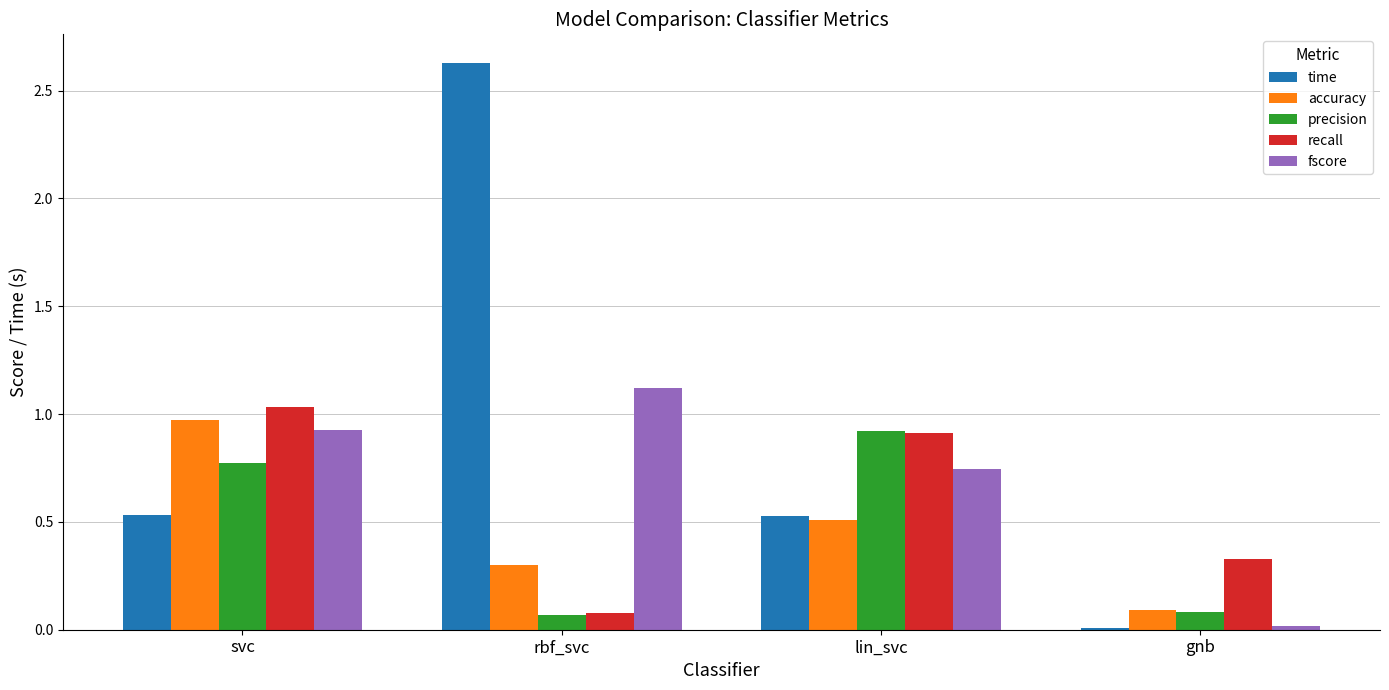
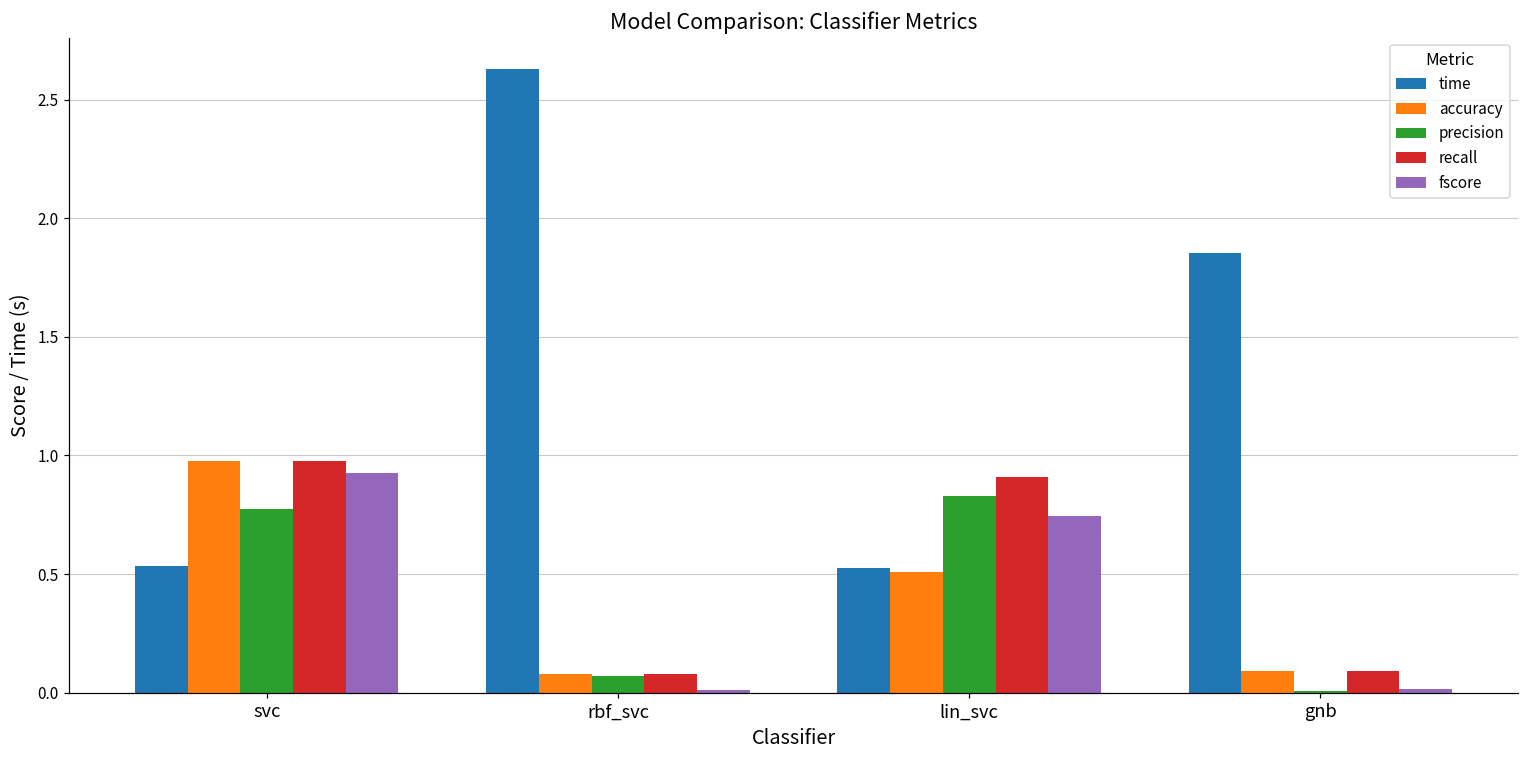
  {
    "time": {
      "svc": 0.53,
      "rbf_svc": 2.63,
      "lin_svc": 0.53,
-     "gnb": 0.01
+     "gnb": 1.85
    },
    "accuracy": {
      "svc": 0.97,
-     "rbf_svc": 0.30,
+     "rbf_svc": 0.08,
      "lin_svc": 0.51,
      "gnb": 0.09
    },
    "precision": {
      "svc": 0.77,
      "rbf_svc": 0.07,
-     "lin_svc": 0.92,
-     "gnb": 0.08
+     "lin_svc": 0.83,
+     "gnb": 0.01
    },
    "recall": {
-     "svc": 1.03,
+     "svc": 0.97,
      "rbf_svc": 0.08,
      "lin_svc": 0.91,
-     "gnb": 0.33
+     "gnb": 0.09
    },
    "fscore": {
      "svc": 0.93,
-     "rbf_svc": 1.12,
+     "rbf_svc": 0.01,
      "lin_svc": 0.75,
      "gnb": 0.02
    }
  }
